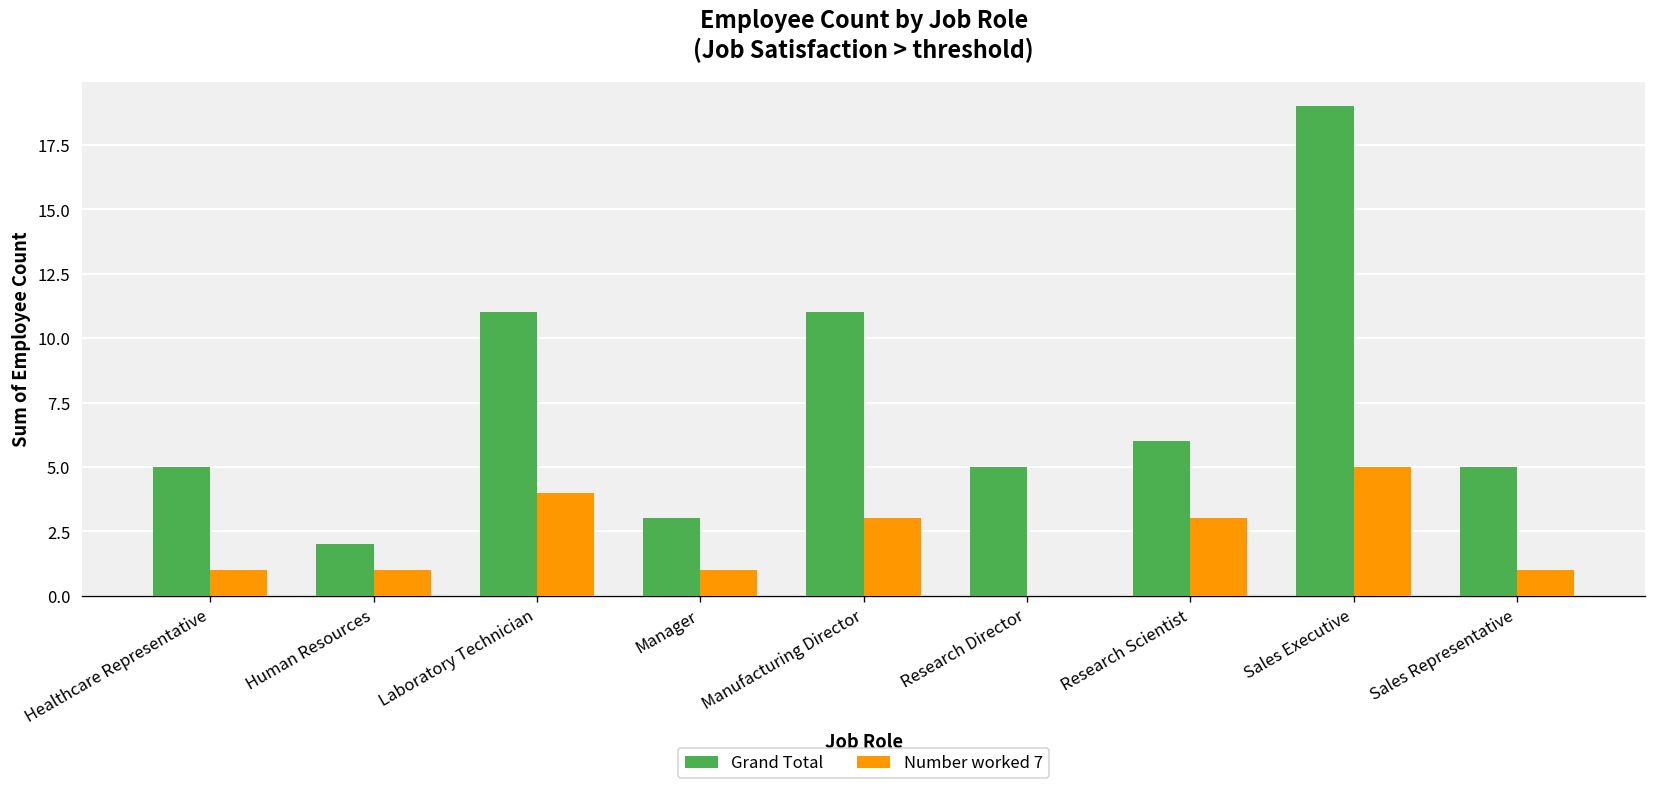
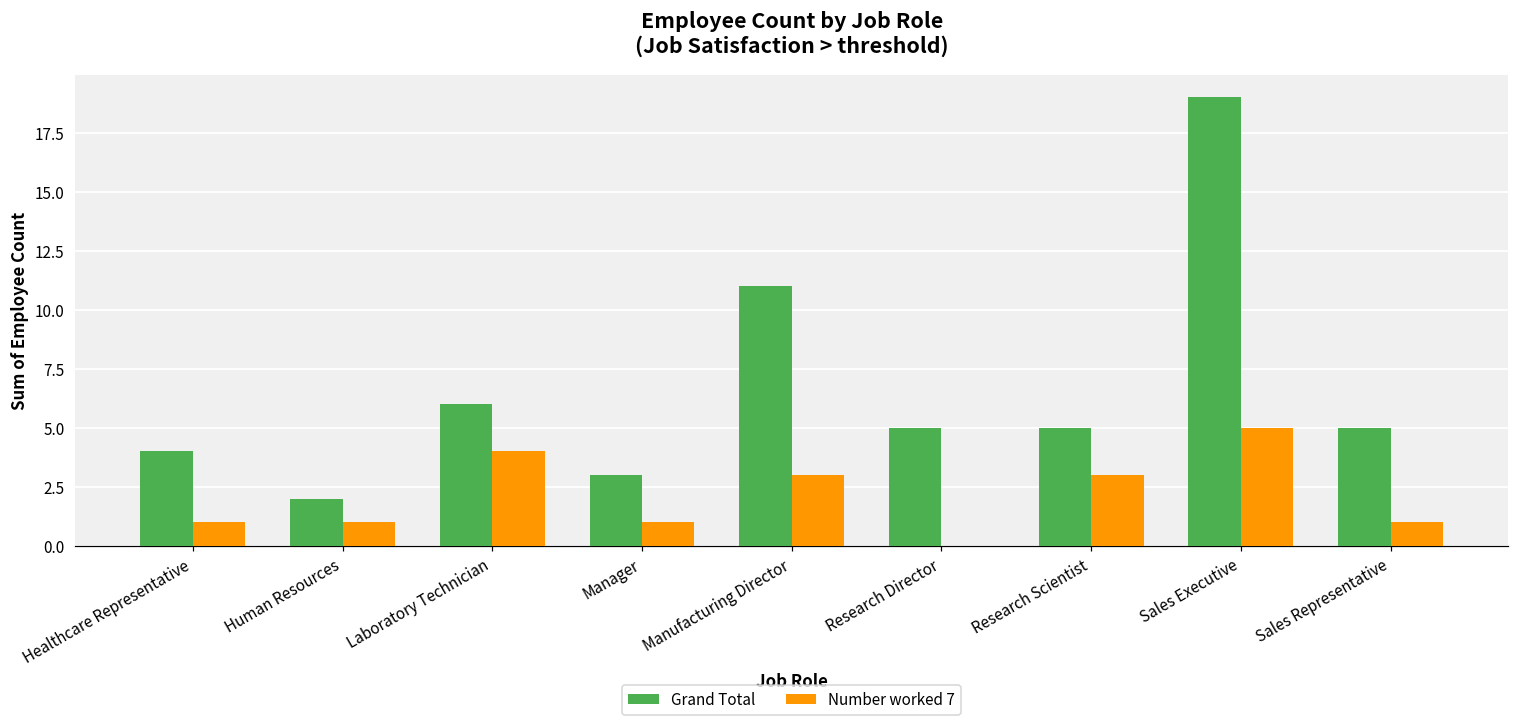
  {
    "Grand Total": {
-     "Healthcare Representative": 5,
+     "Healthcare Representative": 4,
      "Human Resources": 2,
-     "Laboratory Technician": 11,
+     "Laboratory Technician": 6,
      "Manager": 3,
      "Manufacturing Director": 11,
      "Research Director": 5,
-     "Research Scientist": 6,
+     "Research Scientist": 5,
      "Sales Executive": 19,
      "Sales Representative": 5
    },
    "Number worked 7": {
      "Healthcare Representative": 1,
      "Human Resources": 1,
      "Laboratory Technician": 4,
      "Manager": 1,
      "Manufacturing Director": 3,
      "Research Director": 0,
      "Research Scientist": 3,
      "Sales Executive": 5,
      "Sales Representative": 1
    }
  }
